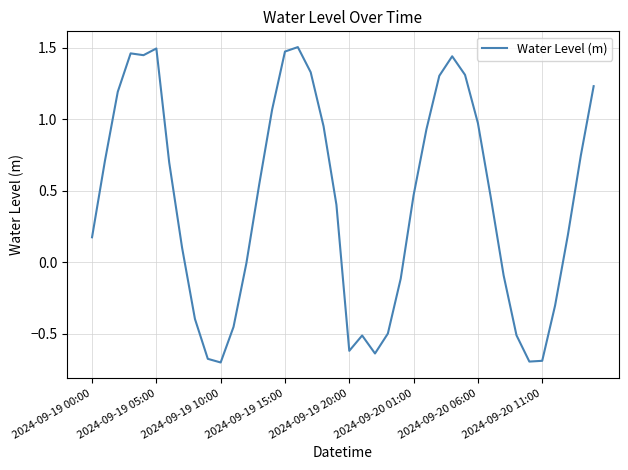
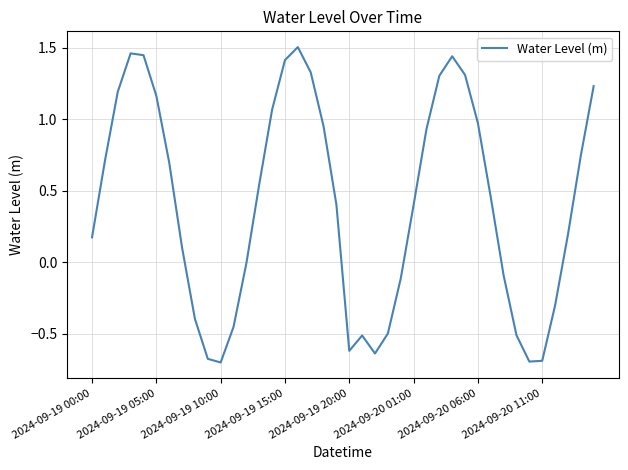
  {
    "2024-09-19 00:00": 0.17,
-   "2024-09-19 05:00": 1.50,
+   "2024-09-19 05:00": 1.16,
    "2024-09-19 10:00": -0.70,
-   "2024-09-19 15:00": 1.47,
+   "2024-09-19 15:00": 1.41,
    "2024-09-19 20:00": -0.62,
-   "2024-09-20 01:00": 0.47,
+   "2024-09-20 01:00": 0.40,
    "2024-09-20 06:00": 0.97,
    "2024-09-20 11:00": -0.69
  }
